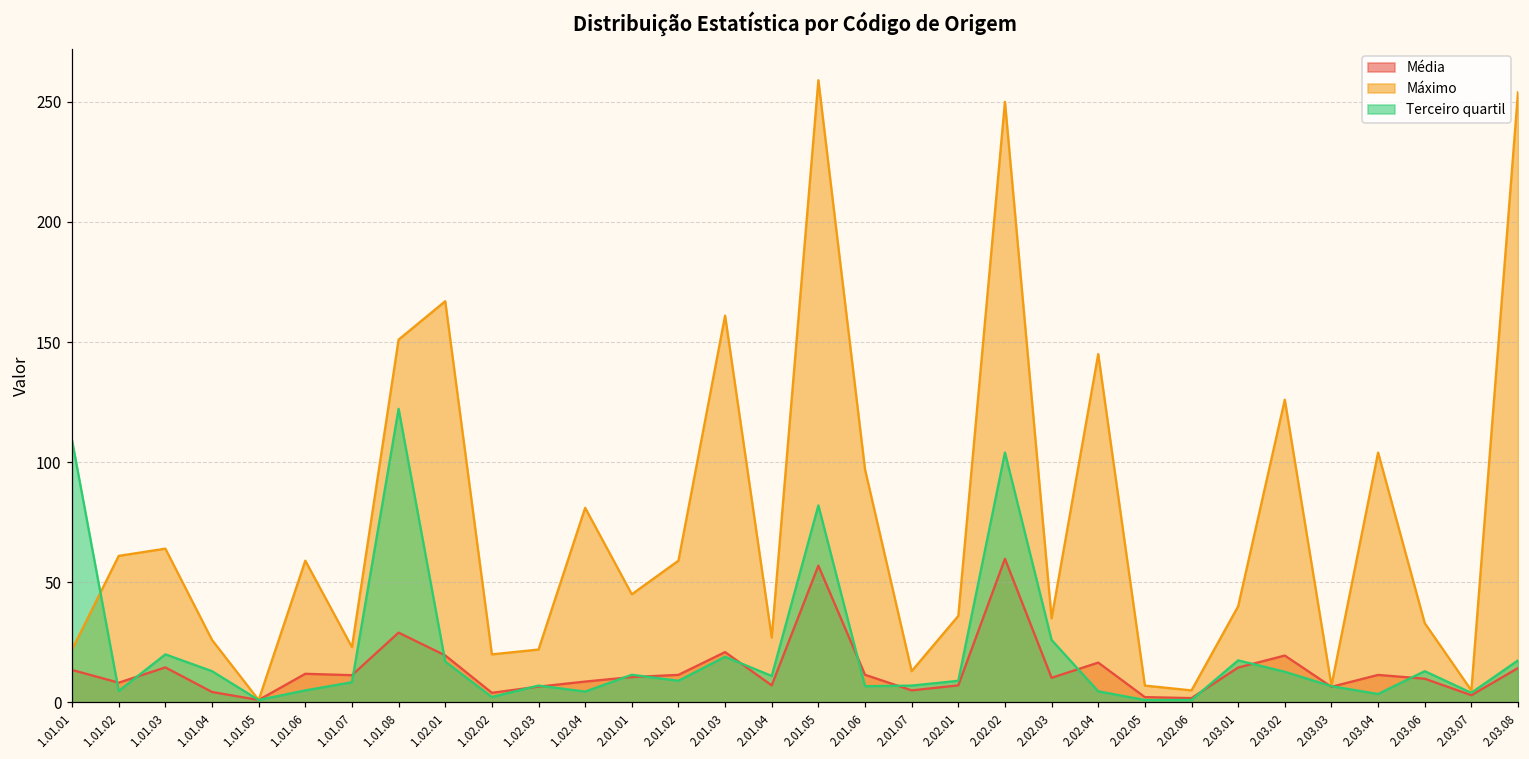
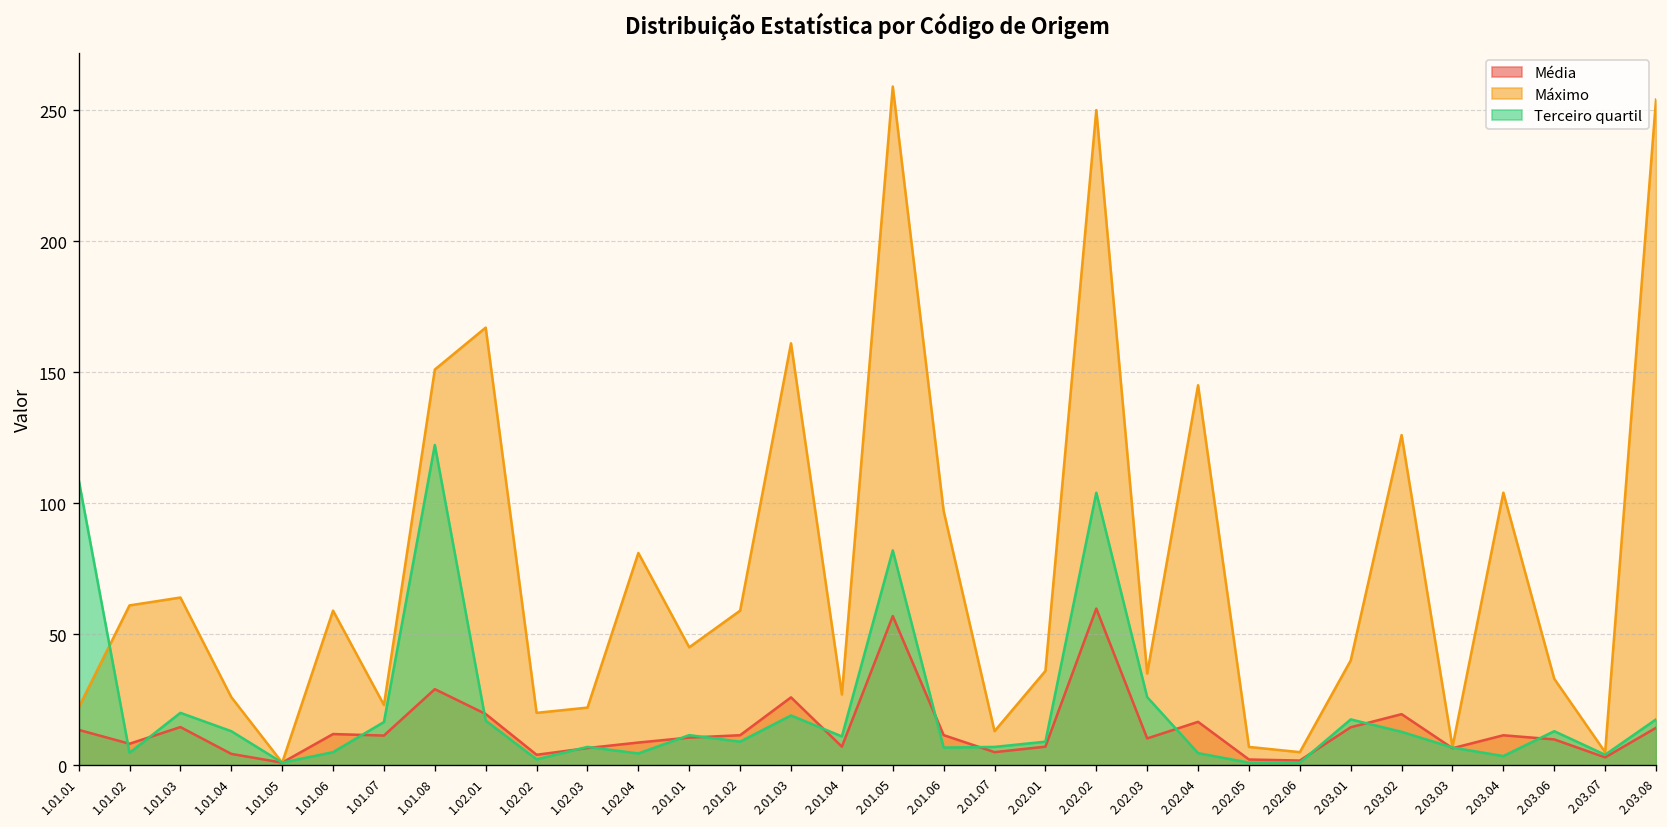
  {
    "Média": {
      "1.01.01": 14,
      "1.01.02": 8,
      "1.01.03": 15,
      "1.01.04": 4,
      "1.01.06": 12,
      "1.01.07": 11,
      "1.01.08": 29,
      "1.02.01": 20,
      "1.02.02": 4,
      "1.02.04": 9,
      "2.01.02": 11,
-     "2.01.03": 21,
+     "2.01.03": 26,
      "2.01.04": 7,
      "2.01.05": 57,
      "2.01.06": 12,
      "2.01.07": 5,
      "2.02.01": 7,
      "2.02.02": 60,
      "2.02.03": 10,
      "2.02.04": 17,
      "2.02.05": 2,
      "2.03.01": 15,
      "2.03.02": 20,
      "2.03.04": 11,
      "2.03.06": 10,
      "2.03.08": 14
    },
    "Máximo": {
      "1.01.01": 22,
      "1.01.02": 61,
      "1.01.03": 64,
      "1.01.04": 26,
      "1.01.06": 59,
      "1.01.07": 23,
      "1.01.08": 151,
      "1.02.01": 167,
      "1.02.02": 20,
      "1.02.03": 22,
      "1.02.04": 81,
      "2.01.01": 45,
      "2.01.02": 59,
      "2.01.03": 161,
      "2.01.04": 27,
      "2.01.05": 259,
      "2.01.06": 97,
      "2.01.07": 13,
      "2.02.01": 36,
      "2.02.02": 250,
      "2.02.03": 35,
      "2.02.04": 145,
      "2.02.05": 7,
      "2.02.06": 5,
      "2.03.01": 40,
      "2.03.02": 126,
      "2.03.04": 104,
      "2.03.06": 33,
      "2.03.08": 254
    },
    "Terceiro quartil": {
      "1.01.01": 109,
      "1.01.02": 5,
      "1.01.03": 20,
      "1.01.04": 13,
      "1.01.06": 5,
-     "1.01.07": 8,
+     "1.01.07": 17,
      "1.01.08": 122,
      "1.02.01": 17,
      "1.02.02": 2,
      "1.02.04": 5,
      "2.01.02": 9,
      "2.01.03": 19,
      "2.01.04": 11,
      "2.01.05": 82,
      "2.01.06": 7,
      "2.01.07": 7,
      "2.02.01": 9,
      "2.02.02": 104,
      "2.02.03": 26,
      "2.02.04": 5,
      "2.02.05": 1,
      "2.03.01": 18,
      "2.03.02": 13,
      "2.03.04": 4,
      "2.03.06": 13,
      "2.03.08": 18
    }
  }
